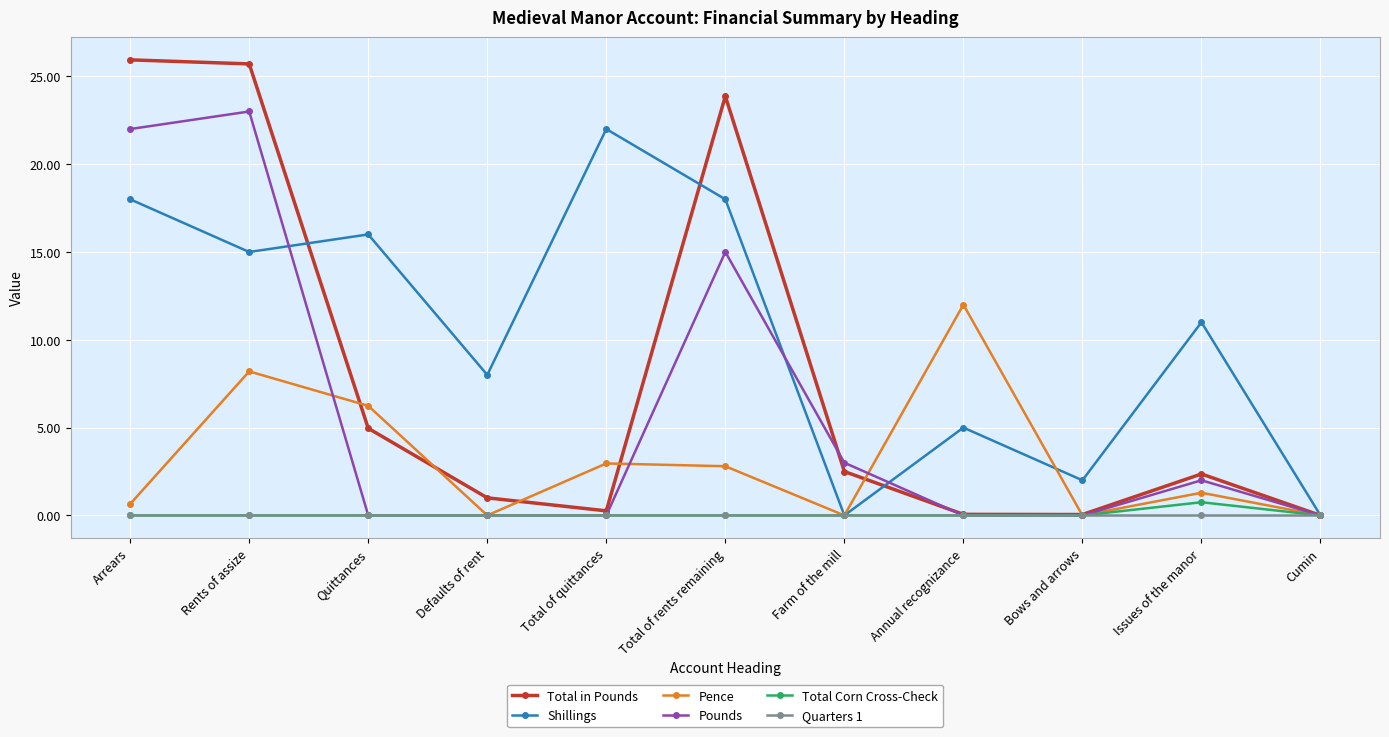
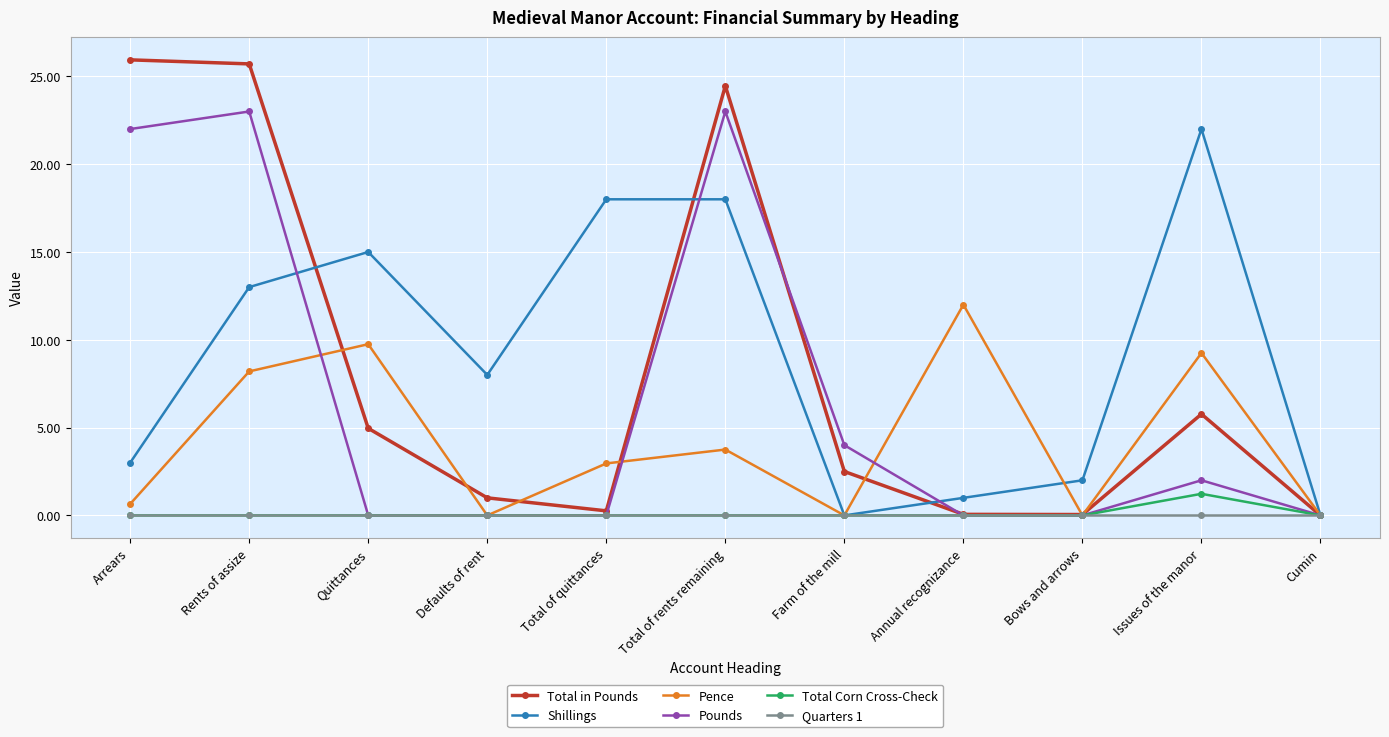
  {
    "Total in Pounds": {
      "Arrears": 25.9,
      "Rents of assize": 25.7,
      "Quittances": 5.0,
      "Defaults of rent": 1.0,
      "Total of quittances": 0.3,
-     "Total of rents remaining": 23.9,
+     "Total of rents remaining": 24.5,
      "Farm of the mill": 2.5,
-     "Issues of the manor": 2.4
+     "Issues of the manor": 5.8
    },
    "Shillings": {
-     "Arrears": 18,
-     "Rents of assize": 15,
-     "Quittances": 16,
+     "Arrears": 3,
+     "Rents of assize": 13,
+     "Quittances": 15,
      "Defaults of rent": 8,
-     "Total of quittances": 22,
+     "Total of quittances": 18,
      "Total of rents remaining": 18,
-     "Annual recognizance": 5,
+     "Annual recognizance": 1,
      "Bows and arrows": 2,
-     "Issues of the manor": 11
+     "Issues of the manor": 22
    },
    "Pence": {
      "Arrears": 0.7,
      "Rents of assize": 8.2,
-     "Quittances": 6.2,
+     "Quittances": 9.8,
      "Total of quittances": 3.0,
-     "Total of rents remaining": 2.8,
+     "Total of rents remaining": 3.8,
      "Annual recognizance": 12.0,
-     "Issues of the manor": 1.3
+     "Issues of the manor": 9.3
    },
    "Pounds": {
      "Arrears": 22,
      "Rents of assize": 23,
-     "Total of rents remaining": 15,
-     "Farm of the mill": 3,
+     "Total of rents remaining": 23,
+     "Farm of the mill": 4,
      "Issues of the manor": 2
    },
    "Total Corn Cross-Check": {
-     "Issues of the manor": 0.8
+     "Issues of the manor": 1.2
    },
    "Quarters 1": {
      "Issues of the manor": 0.0
    }
  }
